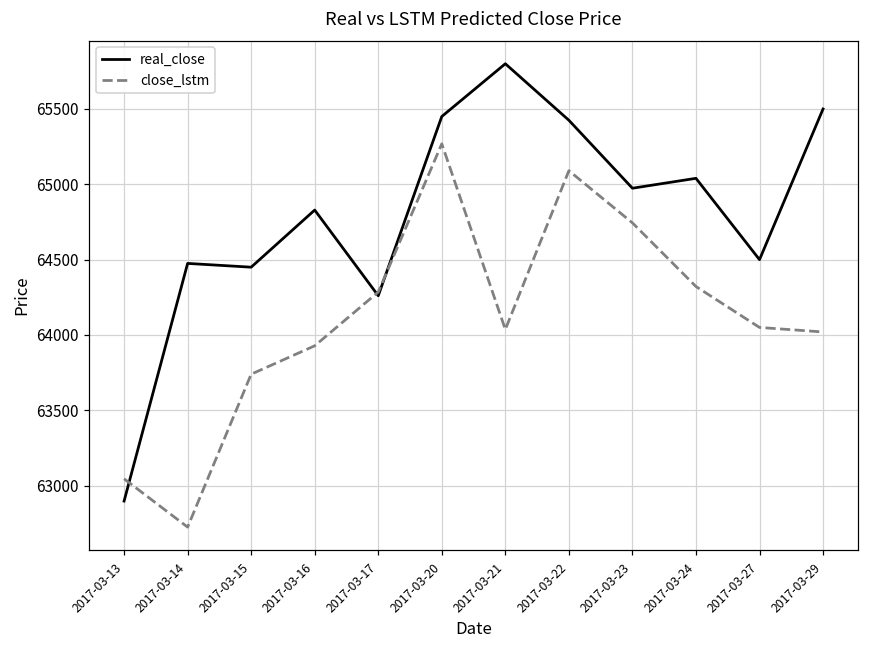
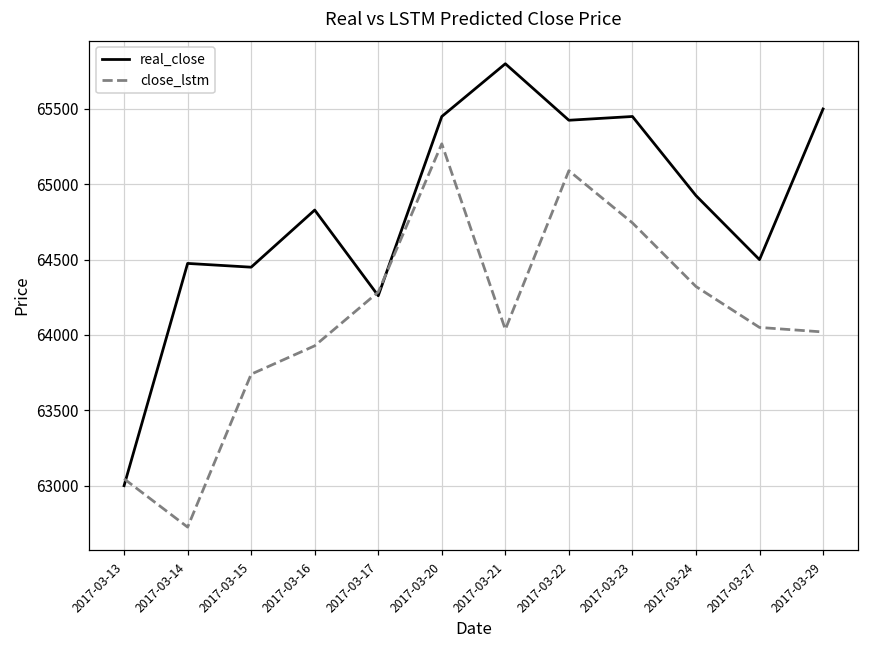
  {
    "real_close": {
-     "2017-03-13": 62900,
+     "2017-03-13": 63000,
      "2017-03-14": 64480,
      "2017-03-15": 64450,
      "2017-03-16": 64830,
      "2017-03-17": 64260,
      "2017-03-20": 65450,
      "2017-03-21": 65800,
      "2017-03-22": 65430,
-     "2017-03-23": 64970,
-     "2017-03-24": 65040,
+     "2017-03-23": 65450,
+     "2017-03-24": 64930,
      "2017-03-27": 64500,
      "2017-03-29": 65500
    },
    "close_lstm": {
      "2017-03-13": 63050,
      "2017-03-14": 62730,
      "2017-03-15": 63740,
      "2017-03-16": 63930,
      "2017-03-17": 64290,
      "2017-03-20": 65270,
      "2017-03-21": 64040,
      "2017-03-22": 65090,
      "2017-03-23": 64740,
      "2017-03-24": 64320,
      "2017-03-27": 64050,
      "2017-03-29": 64020
    }
  }
